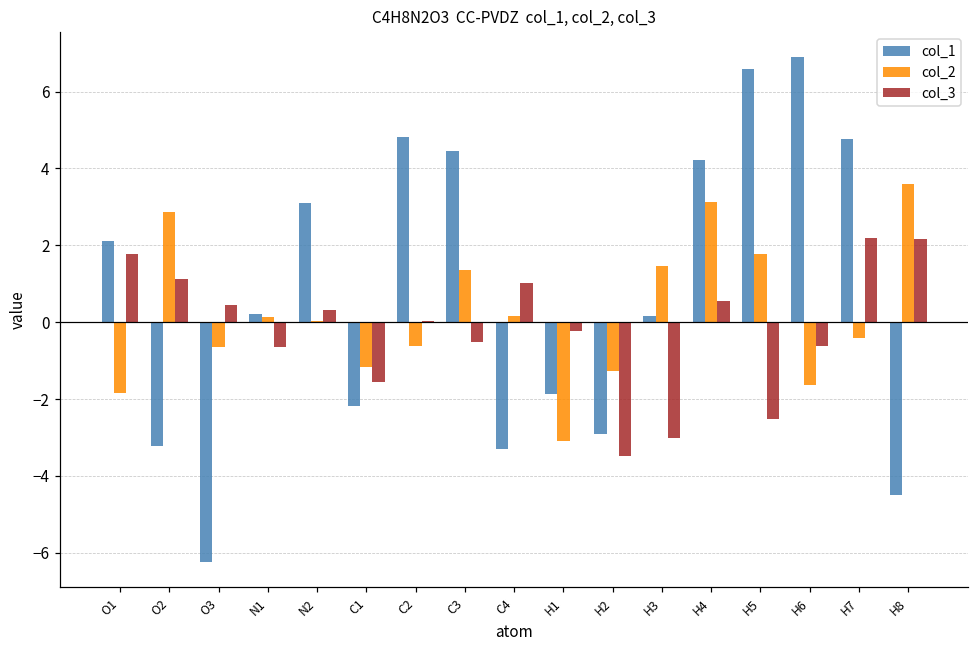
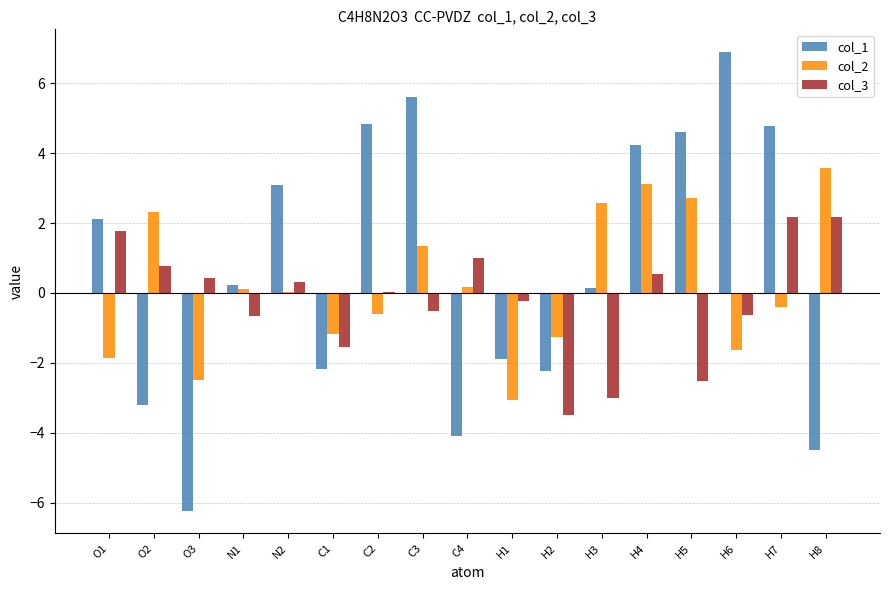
  {
    "col_1": {
      "O1": 2.1,
      "O2": -3.2,
      "O3": -6.2,
      "N1": 0.2,
      "N2": 3.1,
      "C1": -2.2,
      "C2": 4.8,
-     "C3": 4.4,
-     "C4": -3.3,
+     "C3": 5.6,
+     "C4": -4.1,
      "H1": -1.9,
-     "H2": -2.9,
+     "H2": -2.2,
      "H3": 0.2,
      "H4": 4.2,
-     "H5": 6.6,
+     "H5": 4.6,
      "H6": 6.9,
      "H7": 4.8,
      "H8": -4.5
    },
    "col_2": {
      "O1": -1.9,
-     "O2": 2.9,
-     "O3": -0.6,
+     "O2": 2.3,
+     "O3": -2.5,
      "N1": 0.1,
      "C1": -1.2,
      "C2": -0.6,
      "C3": 1.3,
      "C4": 0.2,
      "H1": -3.1,
      "H2": -1.3,
-     "H3": 1.5,
+     "H3": 2.6,
      "H4": 3.1,
-     "H5": 1.8,
+     "H5": 2.7,
      "H6": -1.6,
      "H7": -0.4,
      "H8": 3.6
    },
    "col_3": {
      "O1": 1.8,
-     "O2": 1.1,
+     "O2": 0.8,
      "O3": 0.4,
      "N1": -0.6,
      "N2": 0.3,
      "C1": -1.6,
      "C3": -0.5,
      "C4": 1.0,
      "H1": -0.2,
      "H2": -3.5,
      "H3": -3.0,
      "H4": 0.5,
      "H5": -2.5,
      "H6": -0.6,
      "H7": 2.2,
      "H8": 2.2
    }
  }
